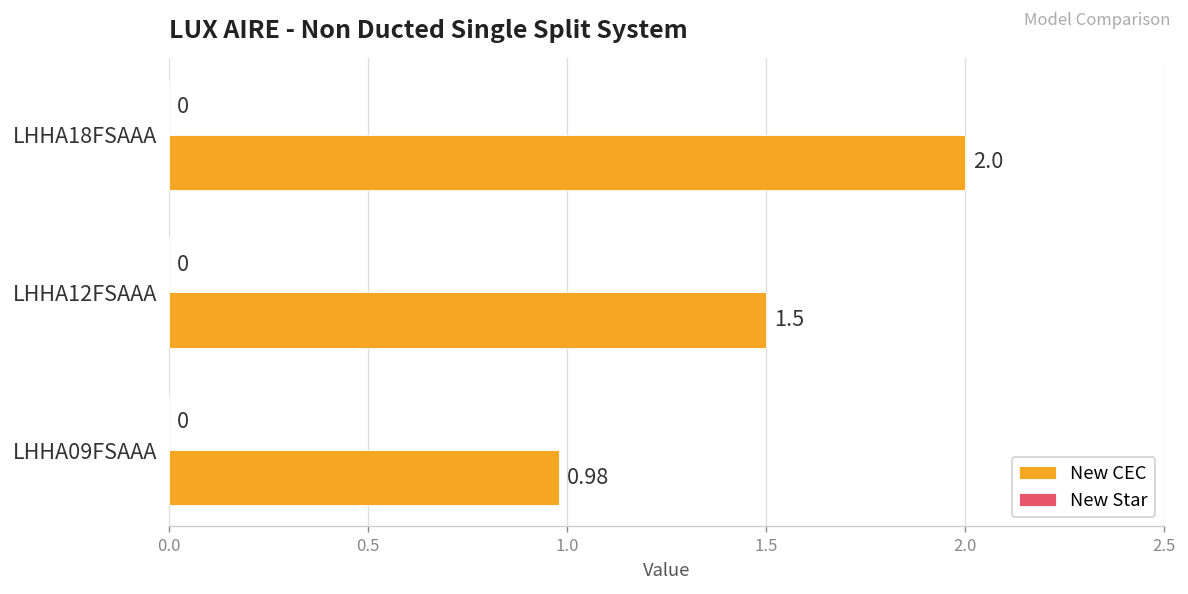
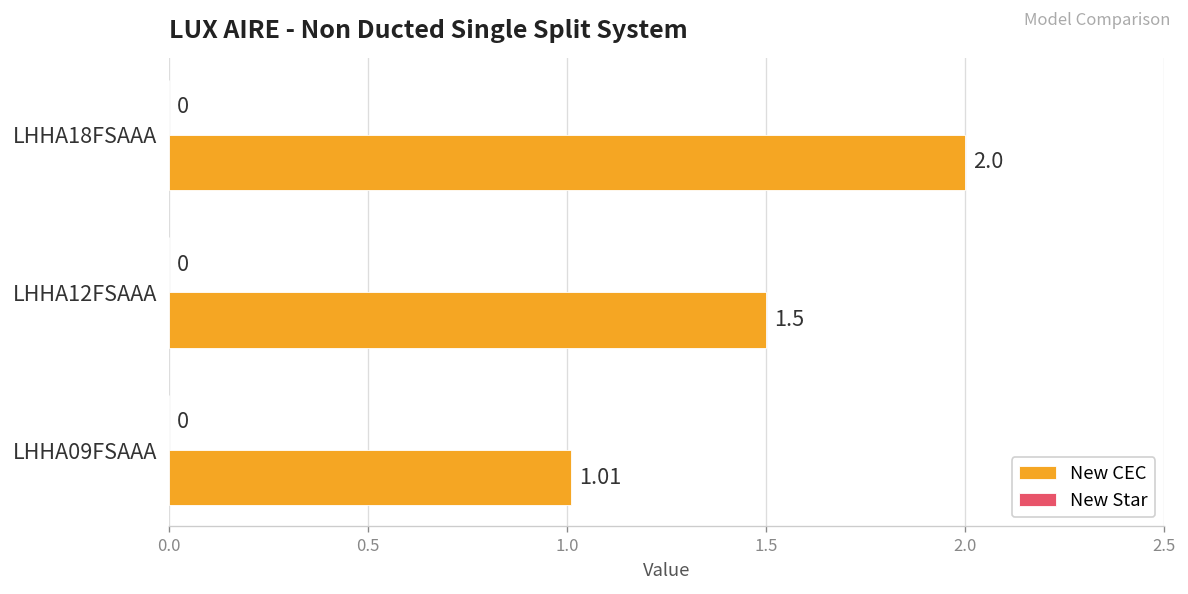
  {
    "New CEC": {
      "LHHA18FSAAA": 2.0,
      "LHHA12FSAAA": 1.5,
-     "LHHA09FSAAA": 0.98
+     "LHHA09FSAAA": 1.01
    },
    "New Star": {
      "LHHA18FSAAA": 0,
      "LHHA12FSAAA": 0,
      "LHHA09FSAAA": 0
    }
  }
